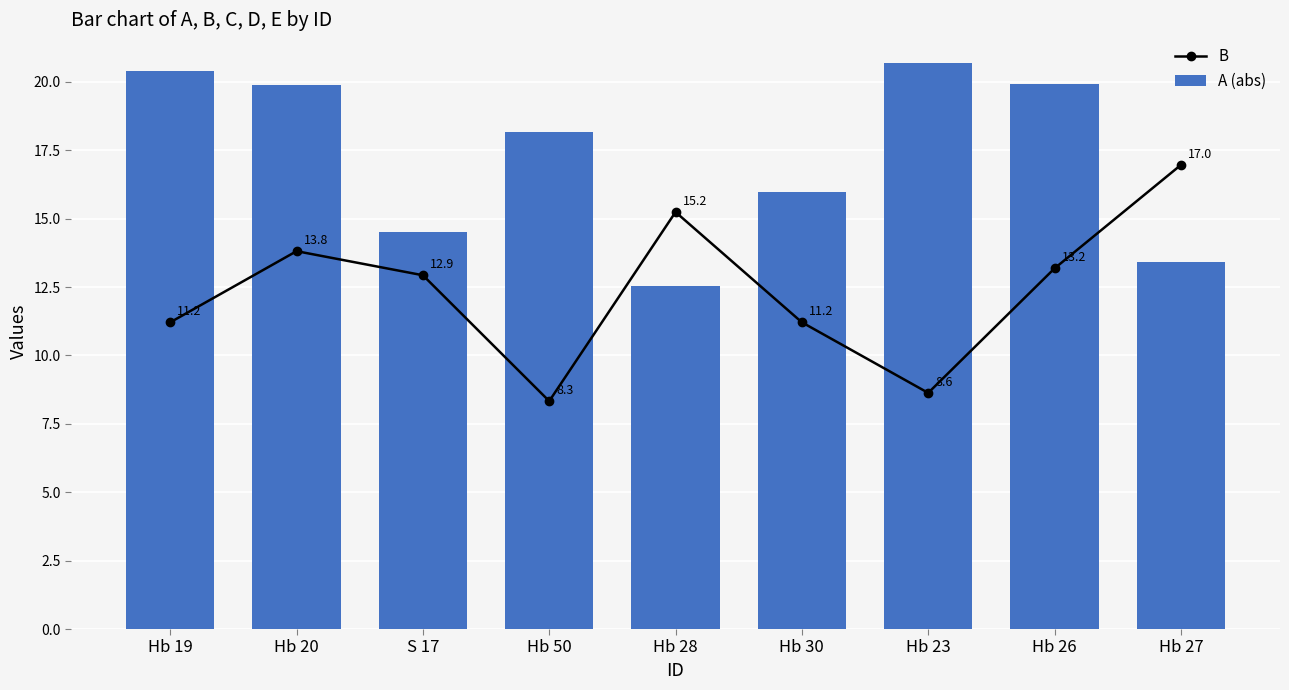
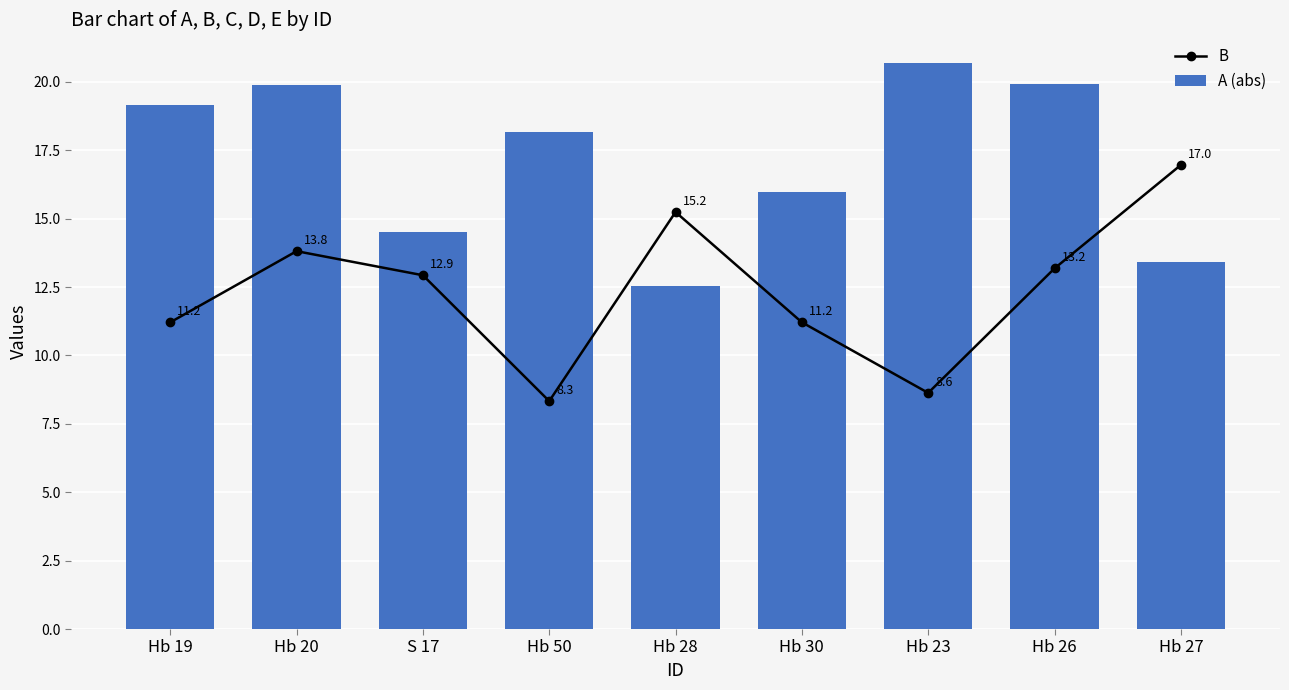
  {
    "A (abs)": {
-     "Hb 19": 20.4,
+     "Hb 19": 19.2,
      "Hb 28": 12.5,
      "Hb 27": 13.4
    },
    "B": {
      "Hb 19": 11.2,
      "Hb 20": 13.8,
      "S 17": 12.9,
      "Hb 50": 8.3,
      "Hb 28": 15.2,
      "Hb 30": 11.2,
      "Hb 23": 8.6,
      "Hb 26": 13.2,
      "Hb 27": 17.0
    }
  }
